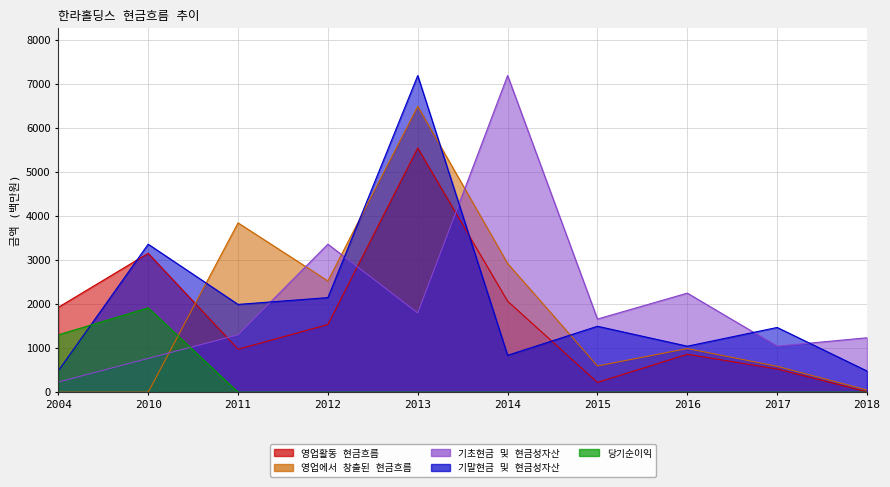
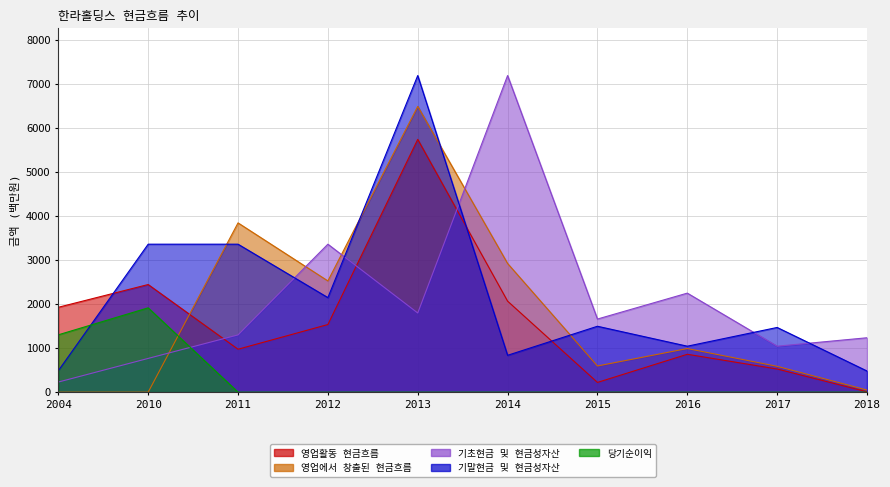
  {
    "영업활동 현금흐름": {
      "2004": 1900,
-     "2010": 3100,
+     "2010": 2400,
      "2011": 1000,
      "2012": 1500,
-     "2013": 5500,
+     "2013": 5700,
      "2014": 2100,
      "2015": 200,
      "2016": 900,
      "2017": 500
    },
    "영업에서 창출된 현금흐름": {
      "2004": 0,
      "2010": 0,
      "2011": 3800,
      "2012": 2500,
      "2013": 6500,
      "2014": 2900,
      "2015": 600,
      "2017": 600
    },
    "기초현금 및 현금성자산": {
      "2004": 200,
      "2010": 800,
      "2011": 1300,
      "2012": 3400,
      "2013": 1800,
      "2014": 7200,
      "2015": 1700,
      "2016": 2200,
      "2017": 1000,
      "2018": 1200
    },
    "기말현금 및 현금성자산": {
      "2004": 500,
      "2010": 3400,
-     "2011": 2000,
+     "2011": 3400,
      "2012": 2100,
      "2013": 7200,
      "2014": 800,
      "2015": 1500,
      "2017": 1500,
      "2018": 500
    },
    "당기순이익": {
      "2004": 1300,
      "2010": 1900,
      "2011": 0,
      "2012": 0,
      "2013": 0,
      "2014": 0,
      "2015": 0,
      "2016": 0,
      "2017": 0
    }
  }
